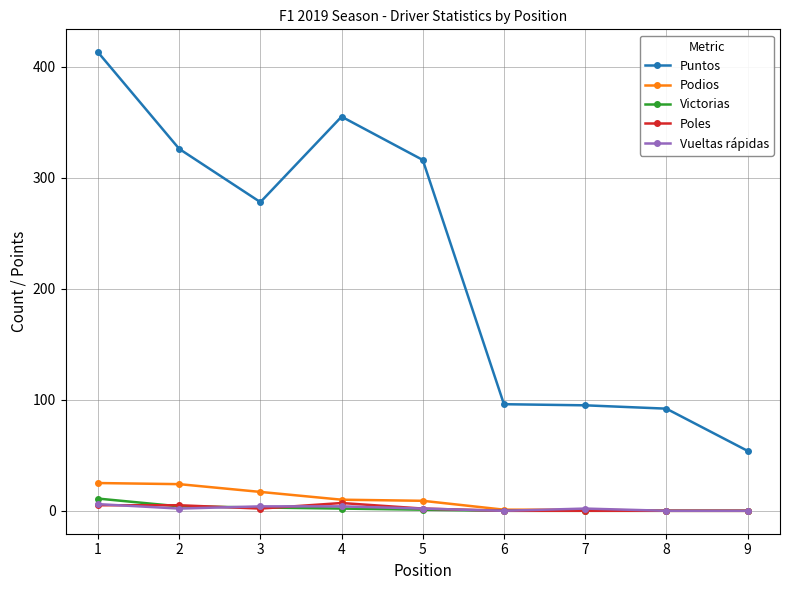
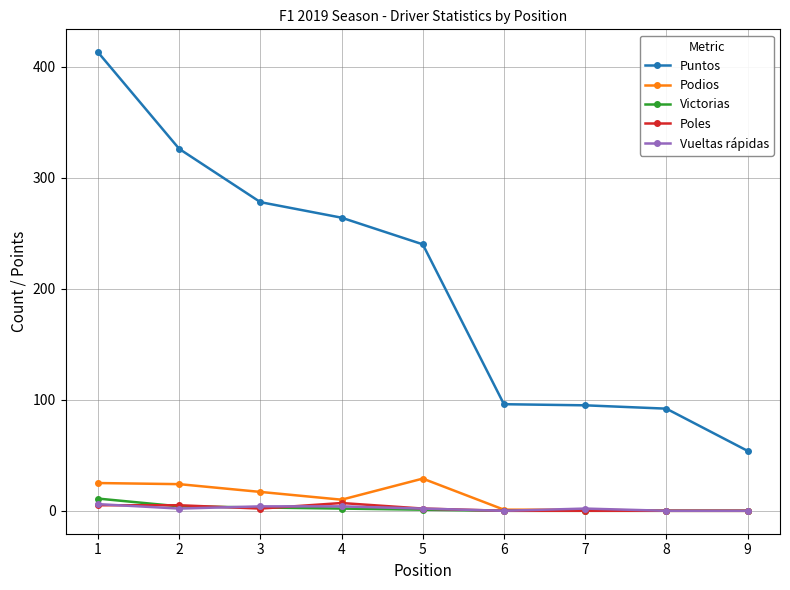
  {
    "Puntos": {
      "1": 413,
      "2": 326,
      "3": 278,
-     "4": 355,
-     "5": 316,
+     "4": 264,
+     "5": 240,
      "6": 96,
      "7": 95,
      "8": 92,
      "9": 54
    },
    "Podios": {
      "1": 25,
      "2": 24,
      "3": 17,
      "4": 10,
-     "5": 9
+     "5": 29
    },
    "Victorias": {
      "1": 11
    },
    "Poles": {
      "4": 7
    }
  }
